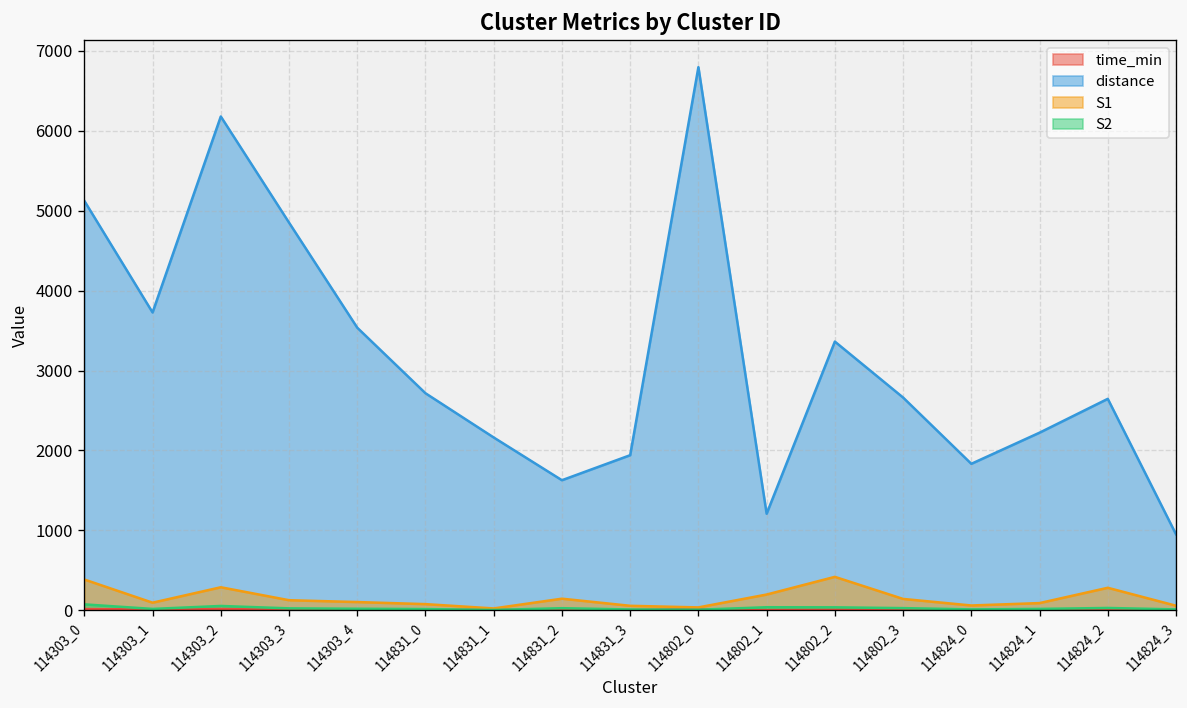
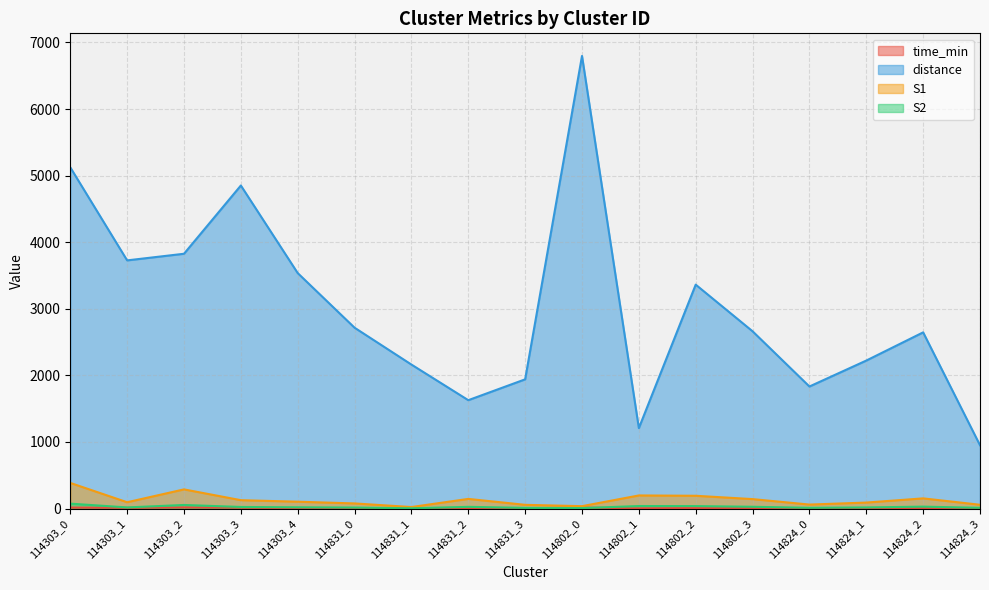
  {
    "time_min": {
      "114303_0": 0
    },
    "distance": {
      "114303_0": 5100,
      "114303_1": 3700,
-     "114303_2": 6200,
+     "114303_2": 3800,
      "114303_3": 4900,
      "114303_4": 3500,
      "114831_0": 2700,
      "114831_1": 2200,
      "114831_2": 1600,
      "114831_3": 1900,
      "114802_0": 6800,
      "114802_1": 1200,
      "114802_2": 3400,
      "114802_3": 2700,
      "114824_0": 1800,
      "114824_1": 2200,
      "114824_2": 2600,
      "114824_3": 1000
    },
    "S1": {
      "114303_0": 400,
      "114303_1": 100,
      "114303_2": 300,
      "114303_3": 100,
      "114303_4": 100,
      "114831_0": 100,
      "114831_2": 100,
      "114831_3": 100,
      "114802_1": 200,
-     "114802_2": 400,
+     "114802_2": 200,
      "114802_3": 100,
      "114824_0": 100,
      "114824_1": 100,
-     "114824_2": 300,
+     "114824_2": 200,
      "114824_3": 100
    },
    "S2": {
      "114303_0": 100
    }
  }
